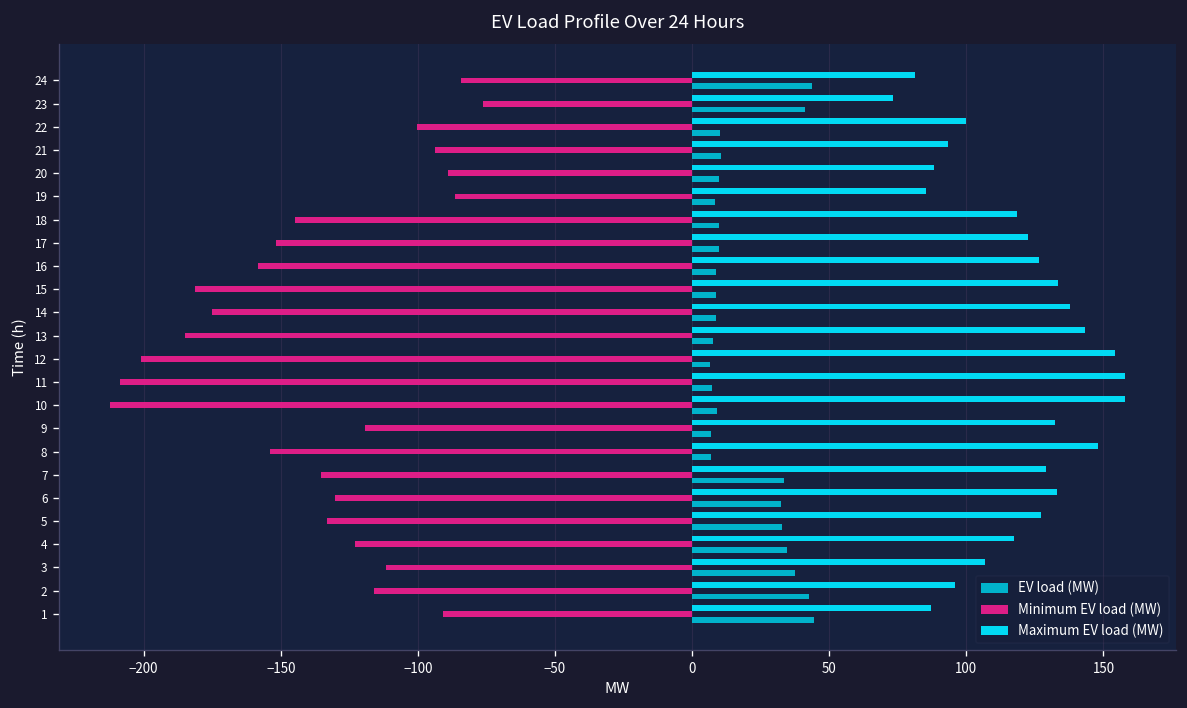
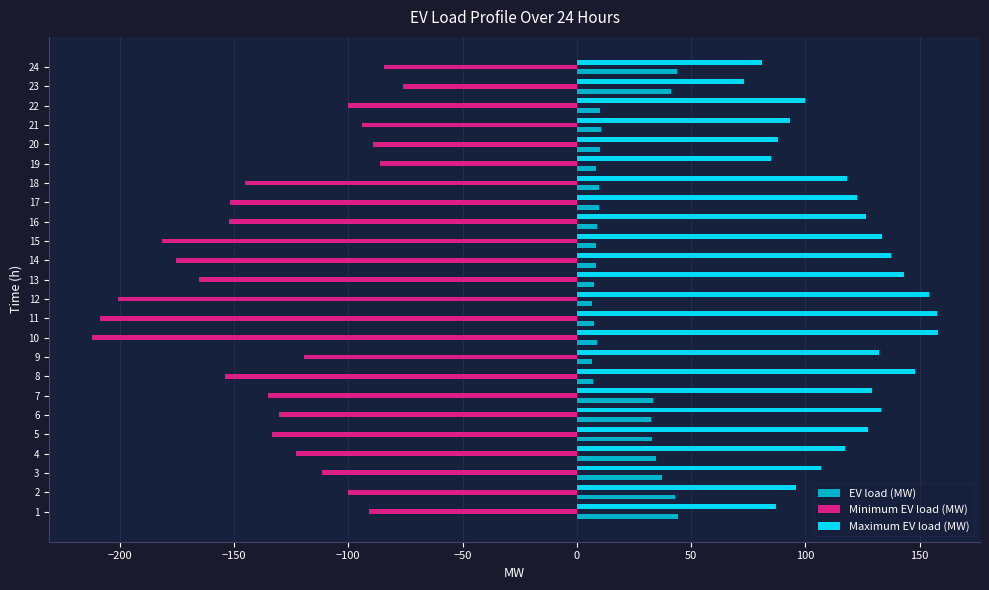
  {
    "Minimum EV load (MW)": {
      "24": -84,
      "23": -76,
      "22": -100,
      "21": -94,
      "20": -89,
      "19": -86,
      "18": -145,
      "17": -152,
-     "16": -158,
+     "16": -152,
      "15": -181,
      "14": -175,
-     "13": -185,
+     "13": -165,
      "12": -201,
      "11": -209,
      "10": -212,
      "9": -119,
      "8": -154,
      "7": -135,
      "6": -130,
      "5": -133,
      "4": -123,
      "3": -112,
-     "2": -116,
+     "2": -100,
      "1": -91
    }
  }
